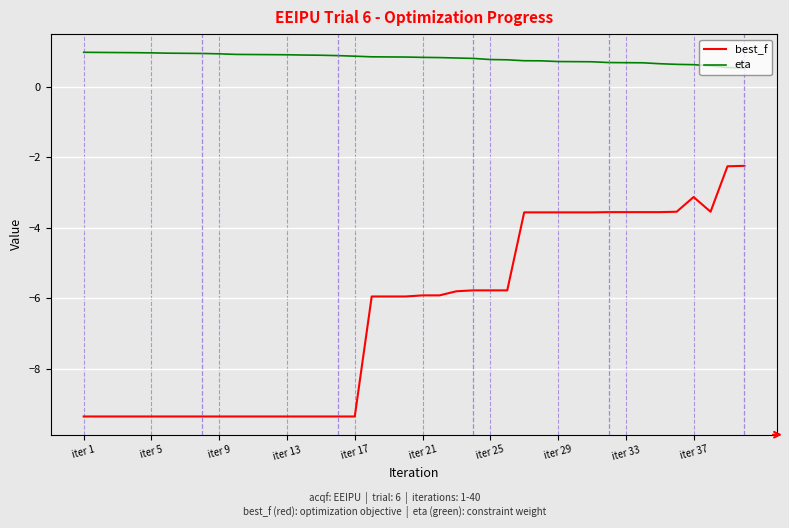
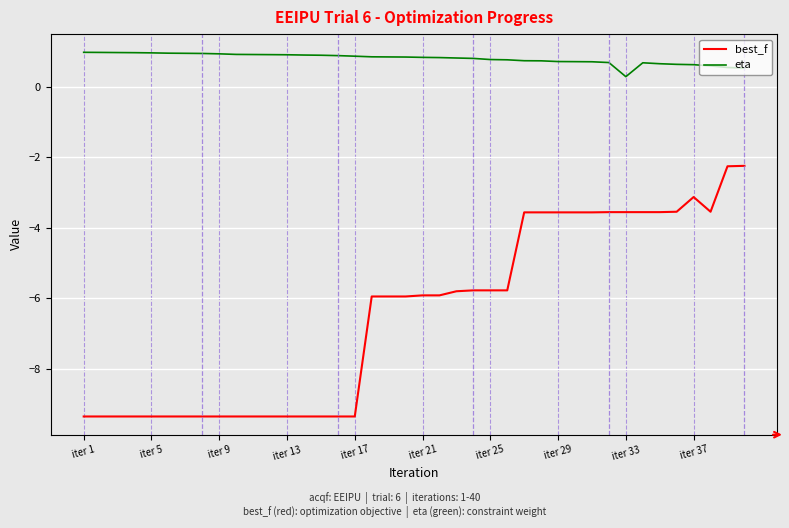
  {
    "best_f": {
      "iter 1": -9.4,
      "iter 5": -9.4,
      "iter 9": -9.4,
      "iter 13": -9.4,
      "iter 17": -9.4,
      "iter 21": -5.9,
      "iter 25": -5.8,
      "iter 29": -3.6,
      "iter 33": -3.6,
      "iter 37": -3.1
    },
    "eta": {
      "iter 1": 1.0,
      "iter 5": 1.0,
      "iter 9": 0.9,
      "iter 13": 0.9,
      "iter 17": 0.9,
      "iter 21": 0.8,
      "iter 25": 0.8,
      "iter 29": 0.7,
-     "iter 33": 0.7,
+     "iter 33": 0.3,
      "iter 37": 0.6
    }
  }
